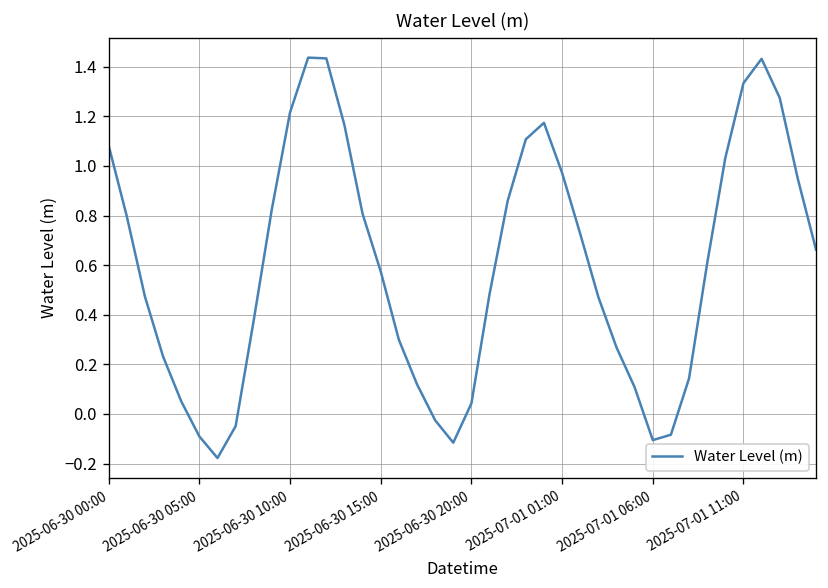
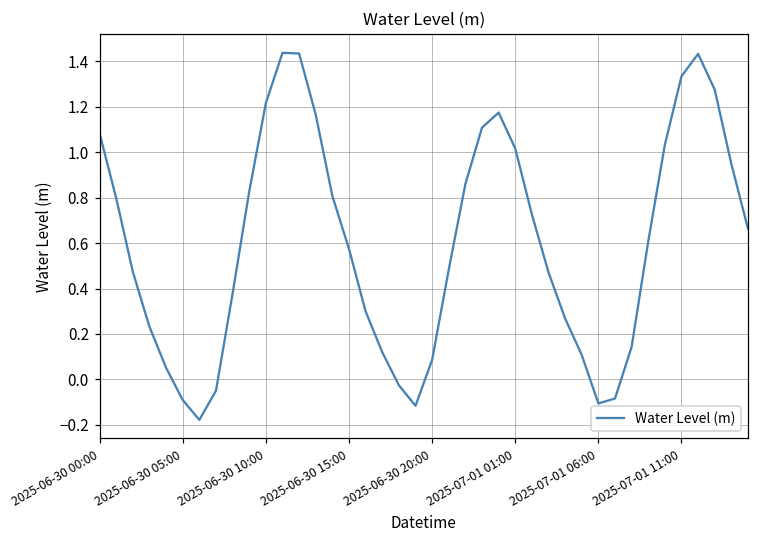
  {
    "2025-06-30 00:00": 1.08,
    "2025-06-30 05:00": -0.09,
    "2025-06-30 10:00": 1.22,
    "2025-06-30 15:00": 0.57,
-   "2025-06-30 20:00": 0.04,
-   "2025-07-01 01:00": 0.97,
+   "2025-06-30 20:00": 0.09,
+   "2025-07-01 01:00": 1.02,
    "2025-07-01 06:00": -0.11,
    "2025-07-01 11:00": 1.33
  }
